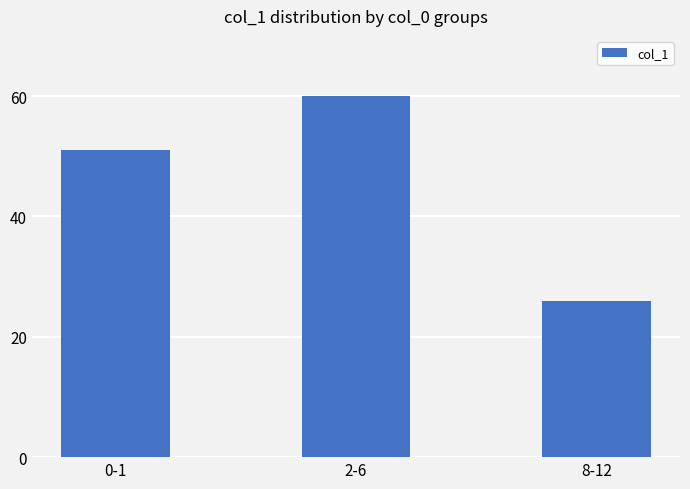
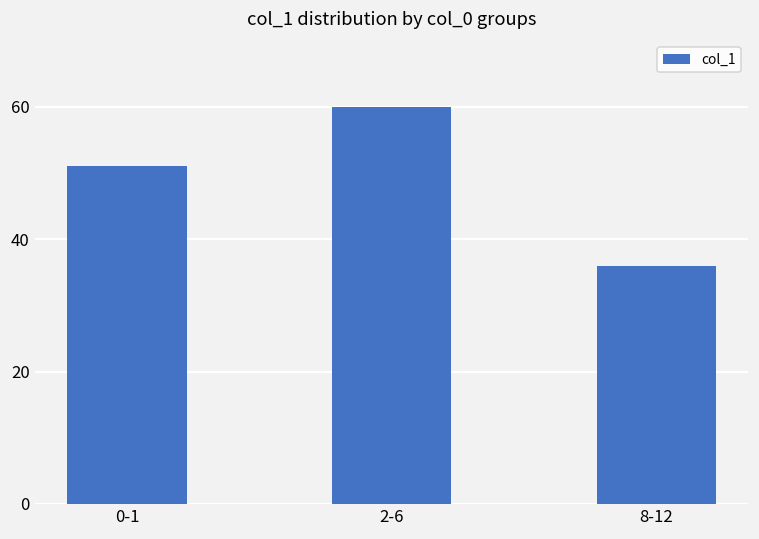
  {
    "0-1": 51,
    "2-6": 60,
-   "8-12": 26
+   "8-12": 36
  }
